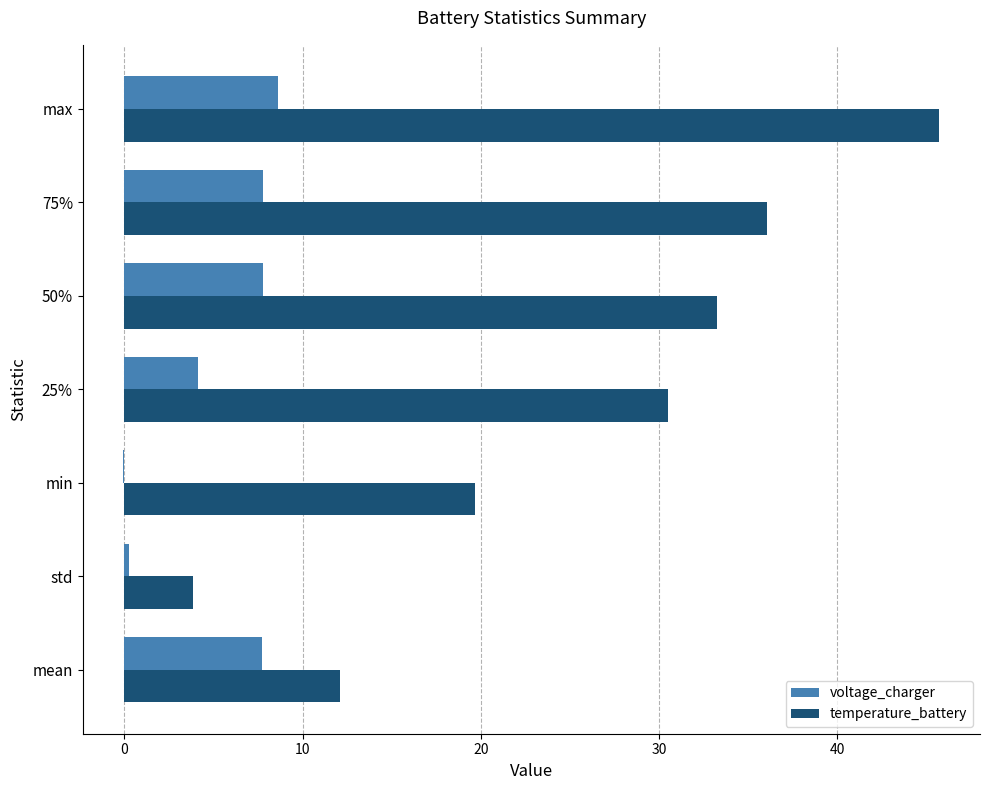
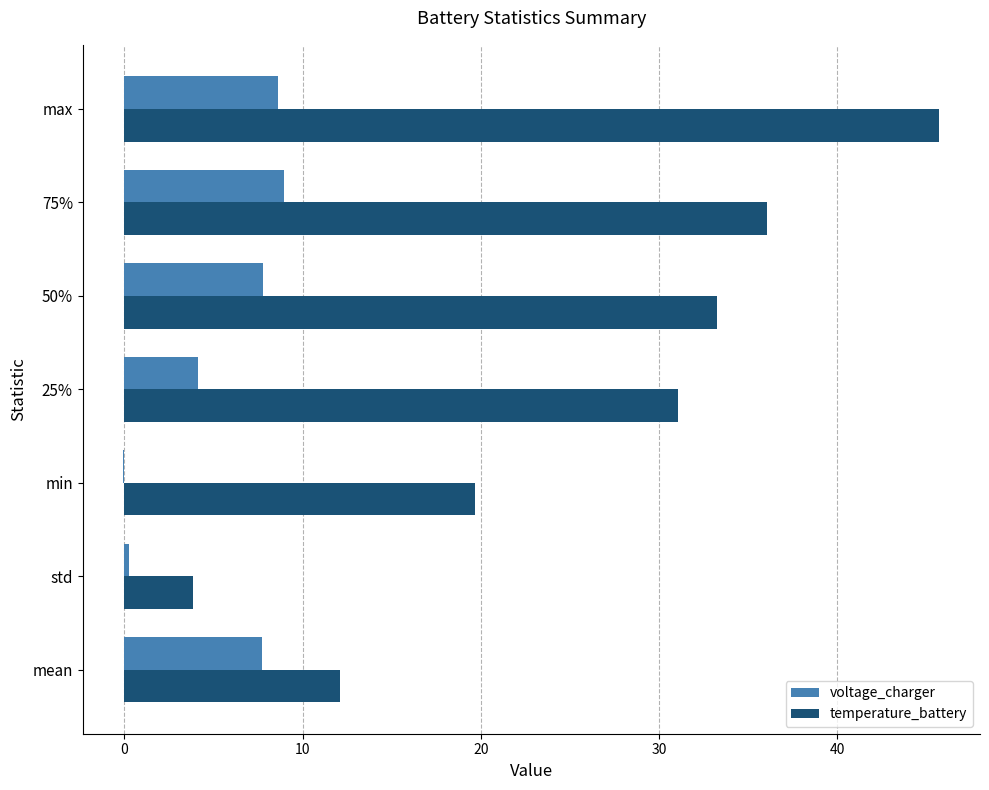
  {
    "voltage_charger": {
      "max": 8.6,
-     "75%": 7.8,
+     "75%": 8.9,
      "50%": 7.8,
      "25%": 4.1,
      "std": 0.2,
      "mean": 7.7
    },
    "temperature_battery": {
      "max": 45.7,
      "75%": 36.1,
      "50%": 33.3,
-     "25%": 30.5,
+     "25%": 31.1,
      "min": 19.7,
      "std": 3.8,
      "mean": 12.1
    }
  }
